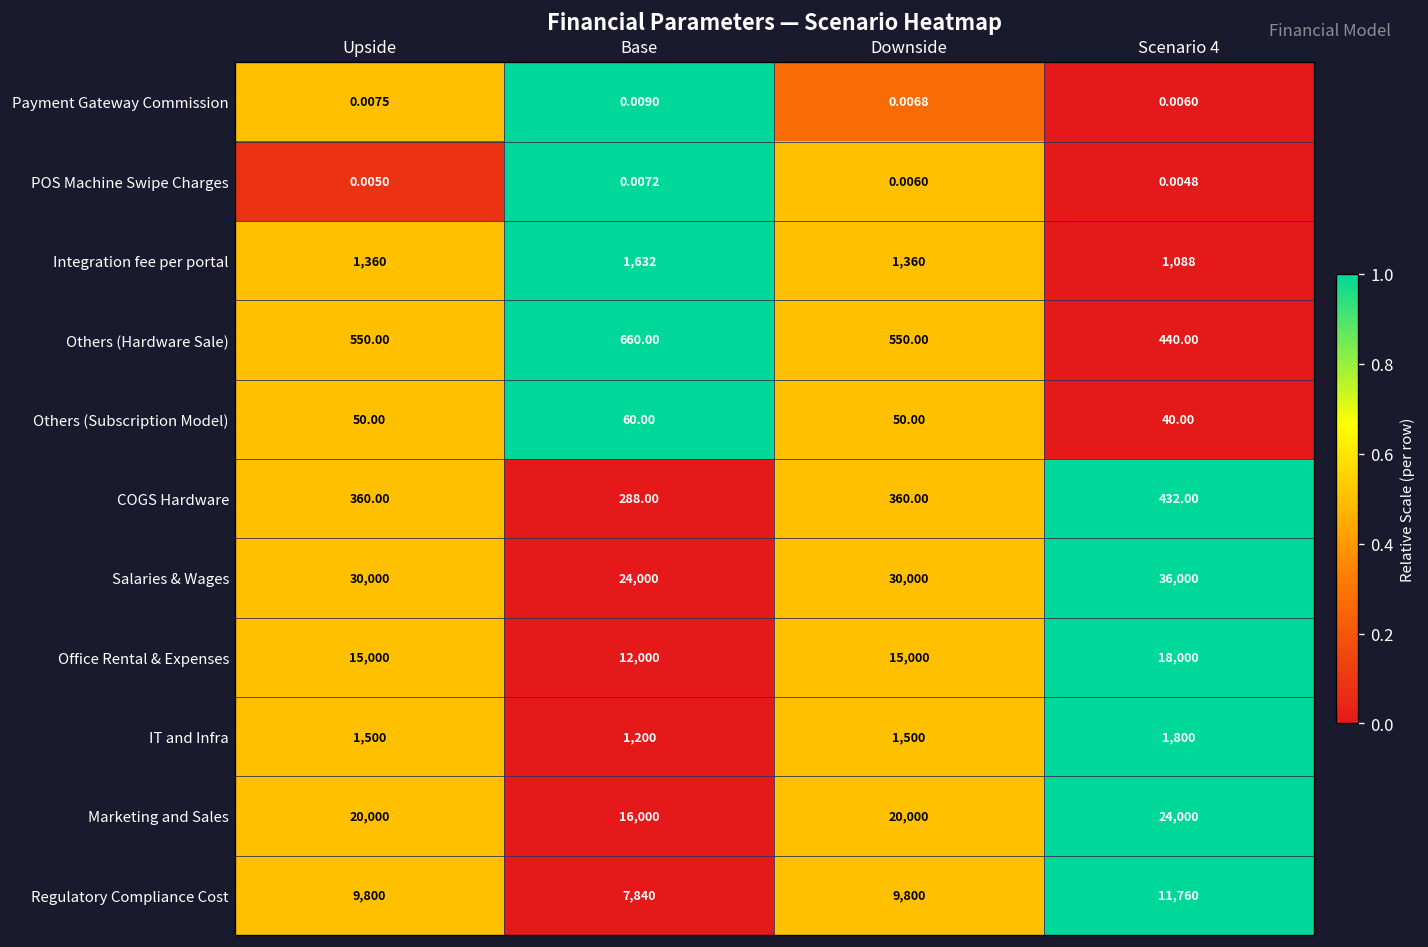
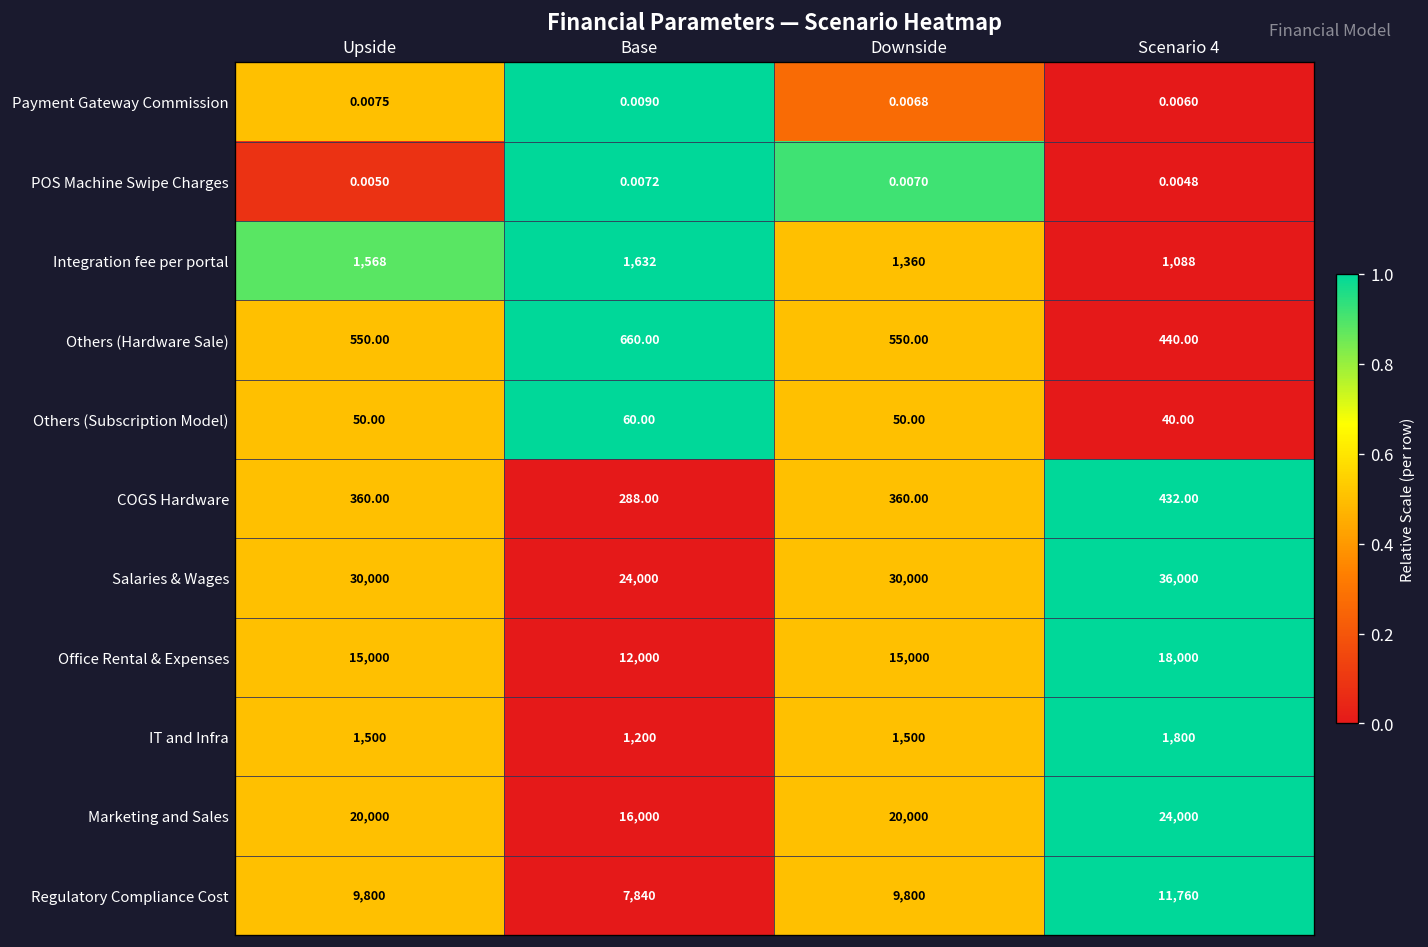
  {
    "Payment Gateway Commission": {
      "Upside": "0.0075",
      "Base": "0.0090",
      "Downside": "0.0068",
      "Scenario 4": "0.0060"
    },
    "POS Machine Swipe Charges": {
      "Upside": "0.0050",
      "Base": "0.0072",
-     "Downside": "0.0060",
+     "Downside": "0.0070",
      "Scenario 4": "0.0048"
    },
    "Integration fee per portal": {
-     "Upside": "1,360",
+     "Upside": "1,568",
      "Base": "1,632",
      "Downside": "1,360",
      "Scenario 4": "1,088"
    },
    "Others (Hardware Sale)": {
      "Upside": "550.00",
      "Base": "660.00",
      "Downside": "550.00",
      "Scenario 4": "440.00"
    },
    "Others (Subscription Model)": {
      "Upside": "50.00",
      "Base": "60.00",
      "Downside": "50.00",
      "Scenario 4": "40.00"
    },
    "COGS Hardware": {
      "Upside": "360.00",
      "Base": "288.00",
      "Downside": "360.00",
      "Scenario 4": "432.00"
    },
    "Salaries & Wages": {
      "Upside": "30,000",
      "Base": "24,000",
      "Downside": "30,000",
      "Scenario 4": "36,000"
    },
    "Office Rental & Expenses": {
      "Upside": "15,000",
      "Base": "12,000",
      "Downside": "15,000",
      "Scenario 4": "18,000"
    },
    "IT and Infra": {
      "Upside": "1,500",
      "Base": "1,200",
      "Downside": "1,500",
      "Scenario 4": "1,800"
    },
    "Marketing and Sales": {
      "Upside": "20,000",
      "Base": "16,000",
      "Downside": "20,000",
      "Scenario 4": "24,000"
    },
    "Regulatory Compliance Cost": {
      "Upside": "9,800",
      "Base": "7,840",
      "Downside": "9,800",
      "Scenario 4": "11,760"
    }
  }
